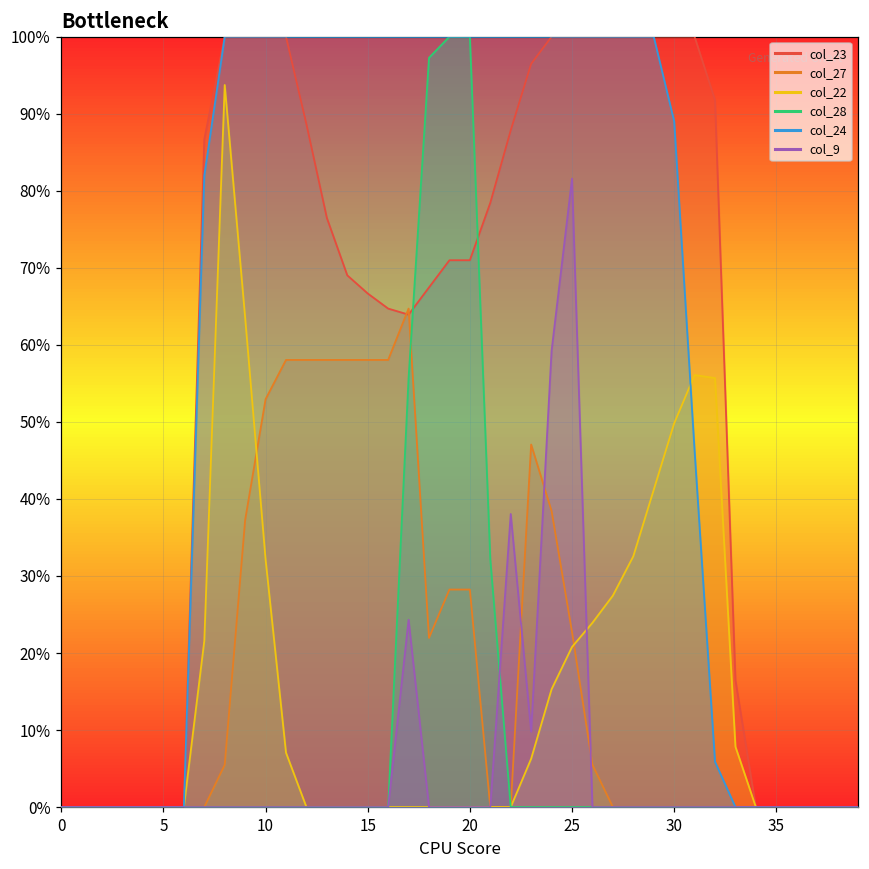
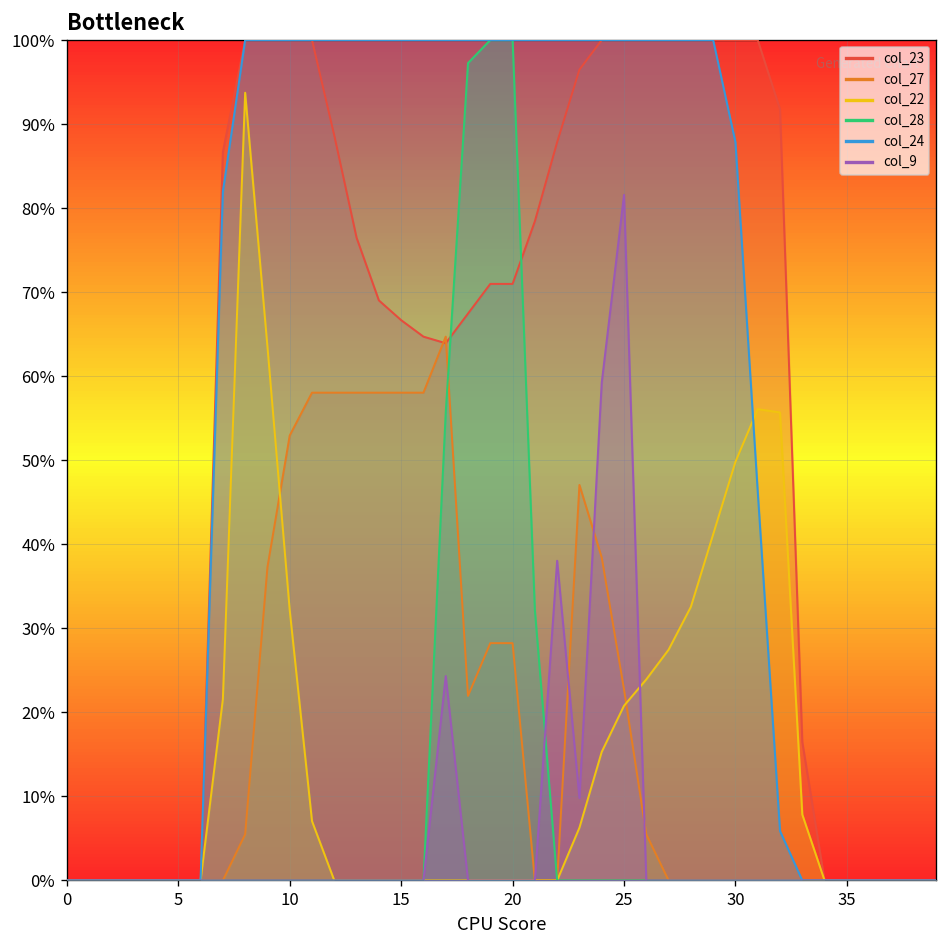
  {
    "col_28": {
      "25": "0%"
    },
    "col_24": {
      "15": "100%",
-     "30": "89%"
+     "30": "88%"
    },
    "col_9": {
      "25": "82%"
    }
  }
